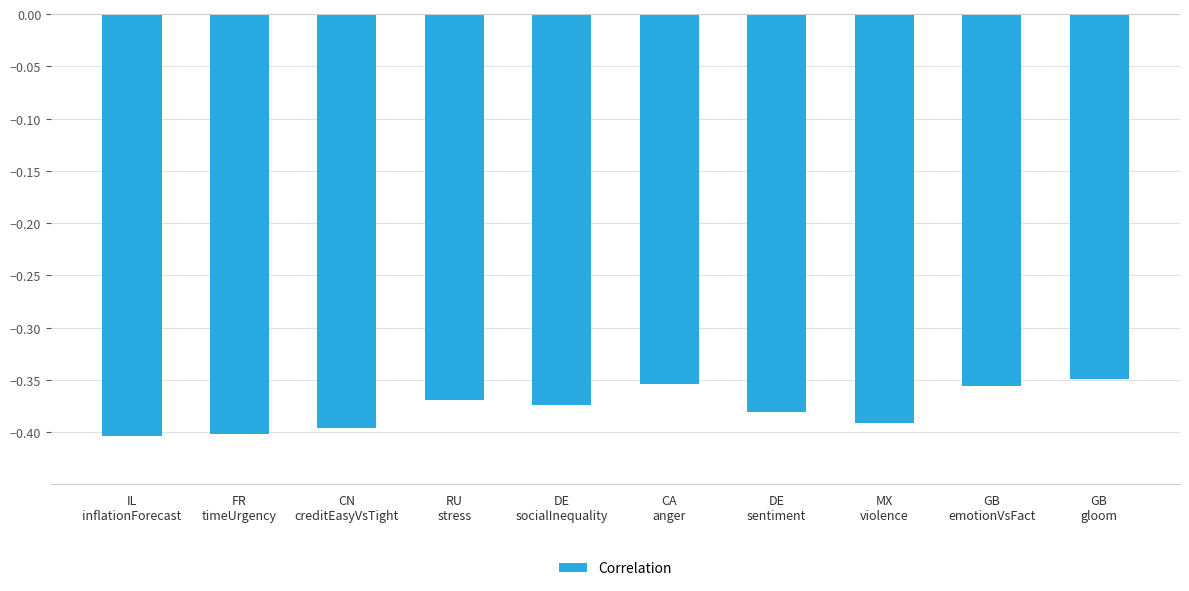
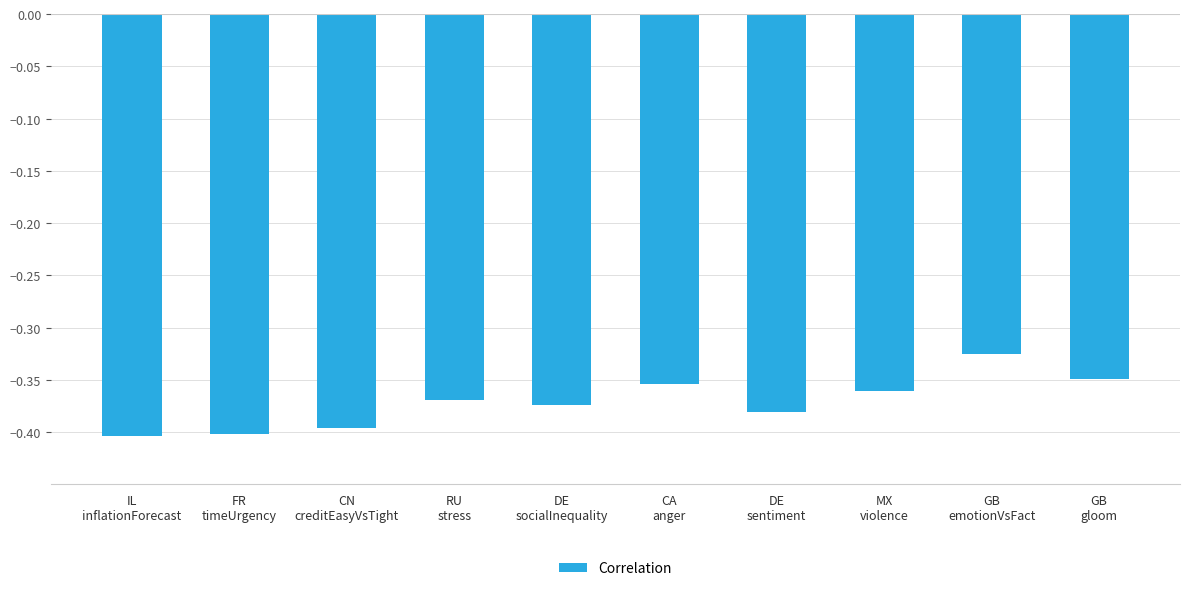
  {
    "IL inflationForecast": -0.404,
    "FR timeUrgency": -0.402,
    "CN creditEasyVsTight": -0.396,
    "RU stress": -0.370,
    "DE socialInequality": -0.374,
    "CA anger": -0.354,
    "DE sentiment": -0.381,
-   "MX violence": -0.391,
-   "GB emotionVsFact": -0.356,
+   "MX violence": -0.360,
+   "GB emotionVsFact": -0.325,
    "GB gloom": -0.349
  }
